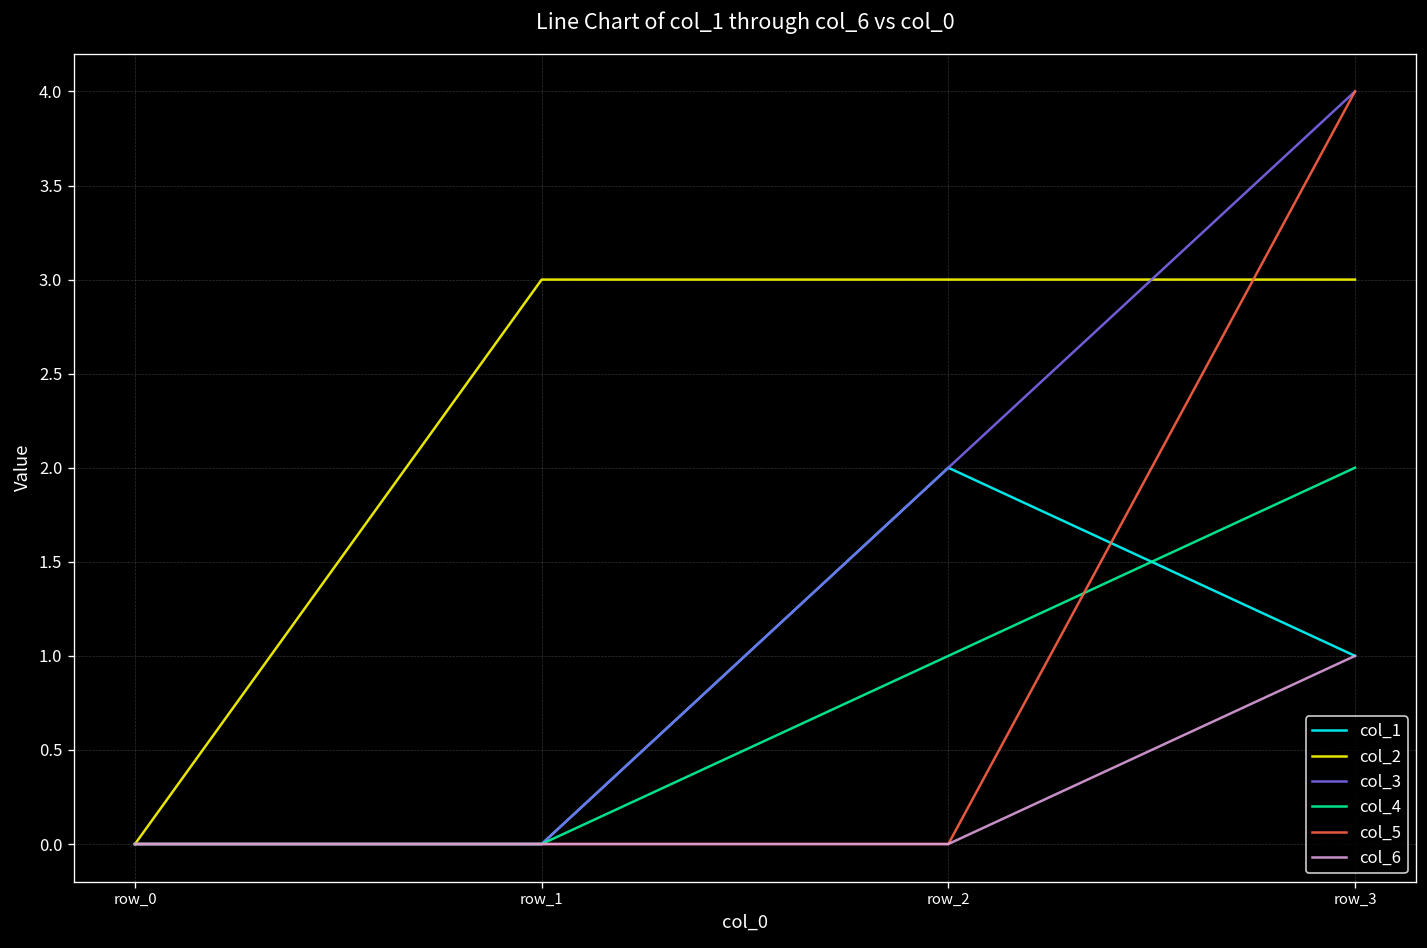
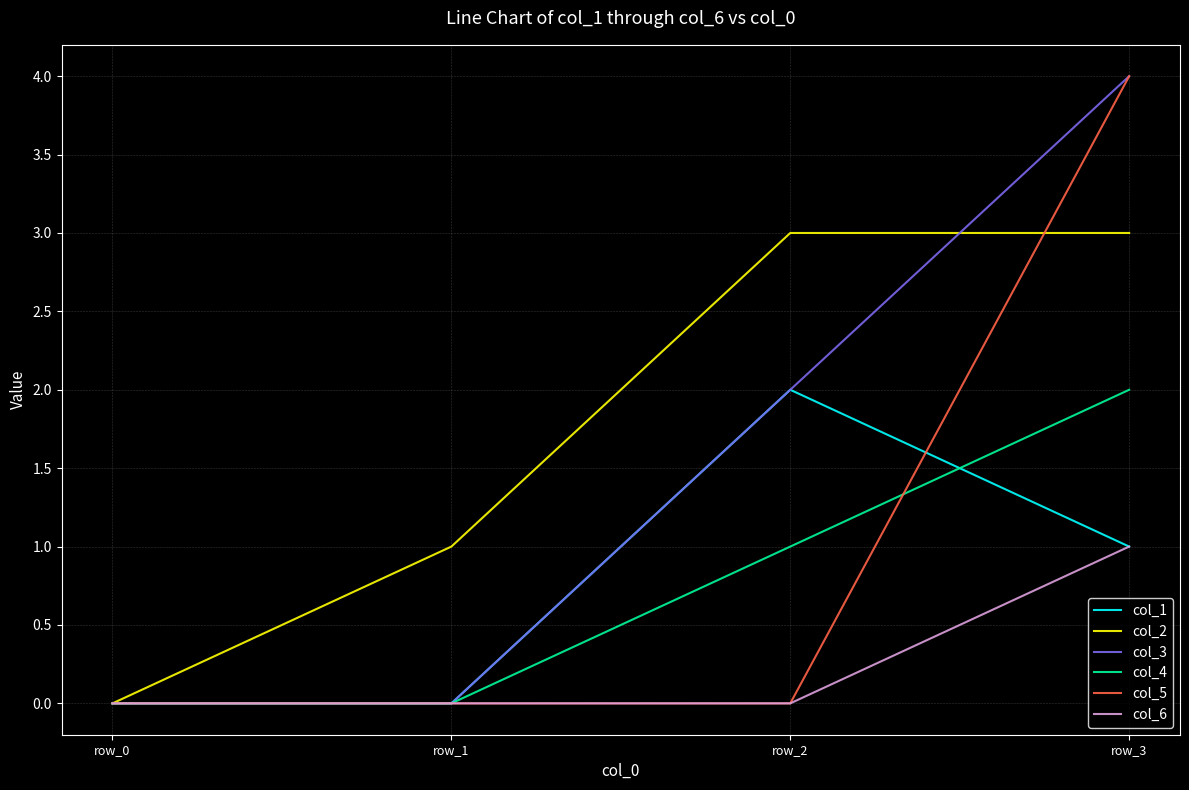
  {
    "col_2": {
-     "row_1": 3,
+     "row_1": 1,
      "row_2": 3,
      "row_3": 3
    },
    "col_4": {
      "row_2": 1,
      "row_3": 2
    }
  }
